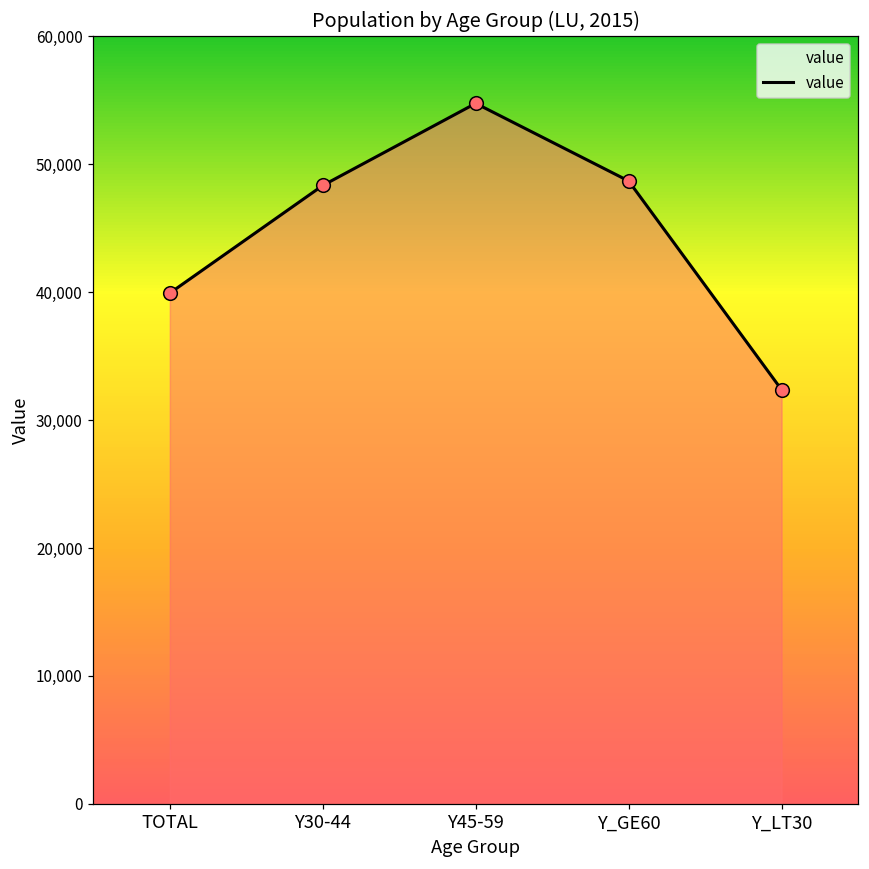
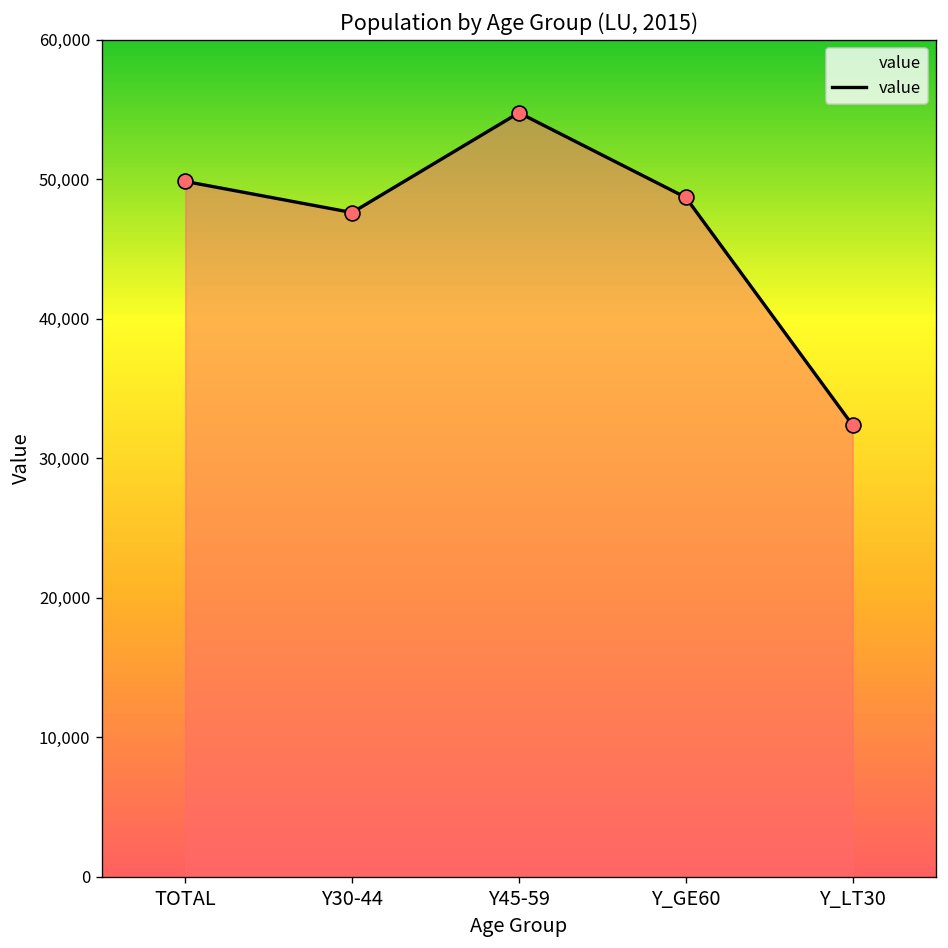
  {
-   "TOTAL": "39,900",
-   "Y30-44": "48,300",
+   "TOTAL": "49,800",
+   "Y30-44": "47,600",
    "Y45-59": "54,800",
    "Y_GE60": "48,700",
    "Y_LT30": "32,400"
  }
